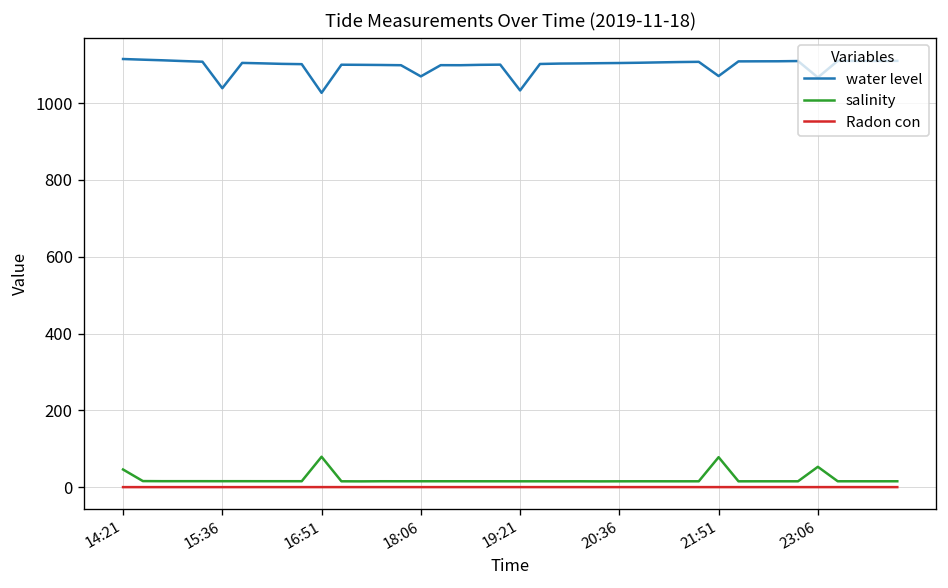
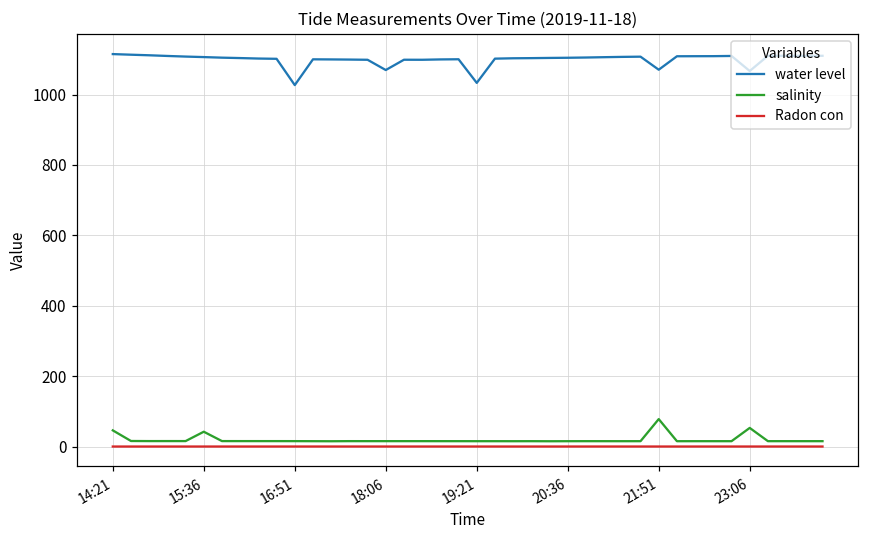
  {
    "water level": {
      "14:21": 1110,
-     "15:36": 1040,
+     "15:36": 1110,
      "16:51": 1030,
      "18:06": 1070,
      "19:21": 1030,
      "20:36": 1100,
      "21:51": 1070
    },
    "salinity": {
      "14:21": 50,
-     "15:36": 20,
-     "16:51": 80,
+     "15:36": 40,
+     "16:51": 20,
      "18:06": 20,
      "19:21": 20,
      "20:36": 20,
      "21:51": 80,
      "23:06": 50
    },
    "Radon con": {
      "14:21": 0,
      "15:36": 0,
      "16:51": 0,
      "18:06": 0,
      "19:21": 0,
      "20:36": 0,
      "21:51": 0,
      "23:06": 0
    }
  }
